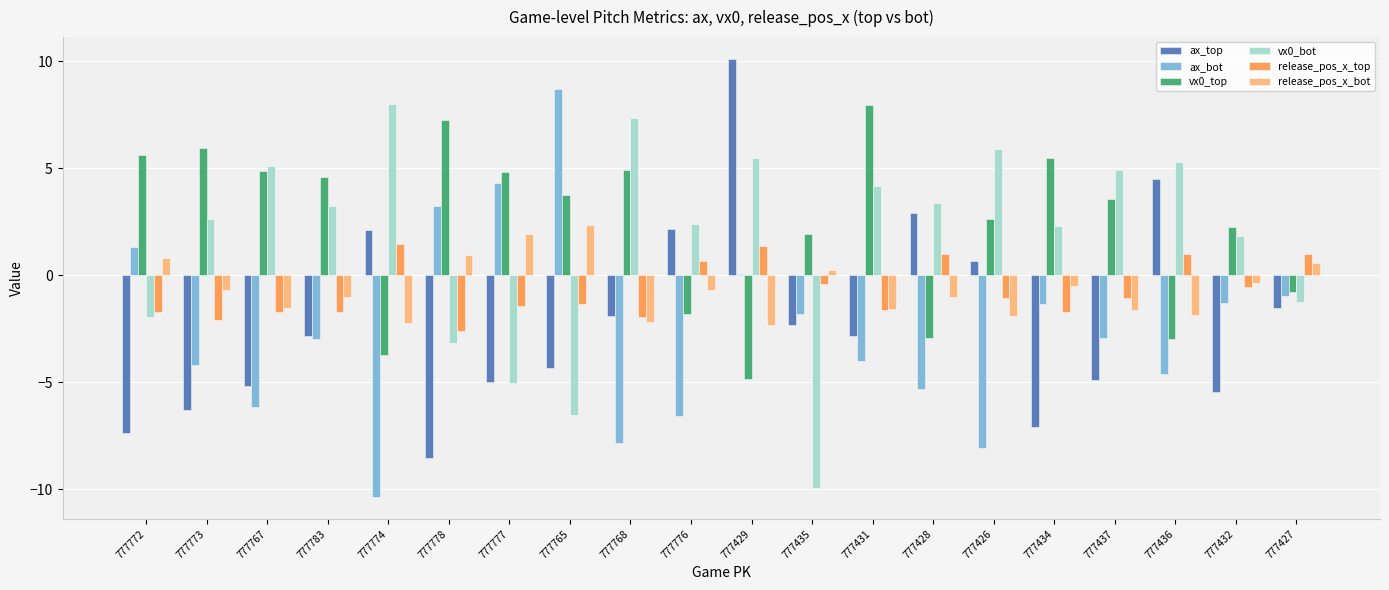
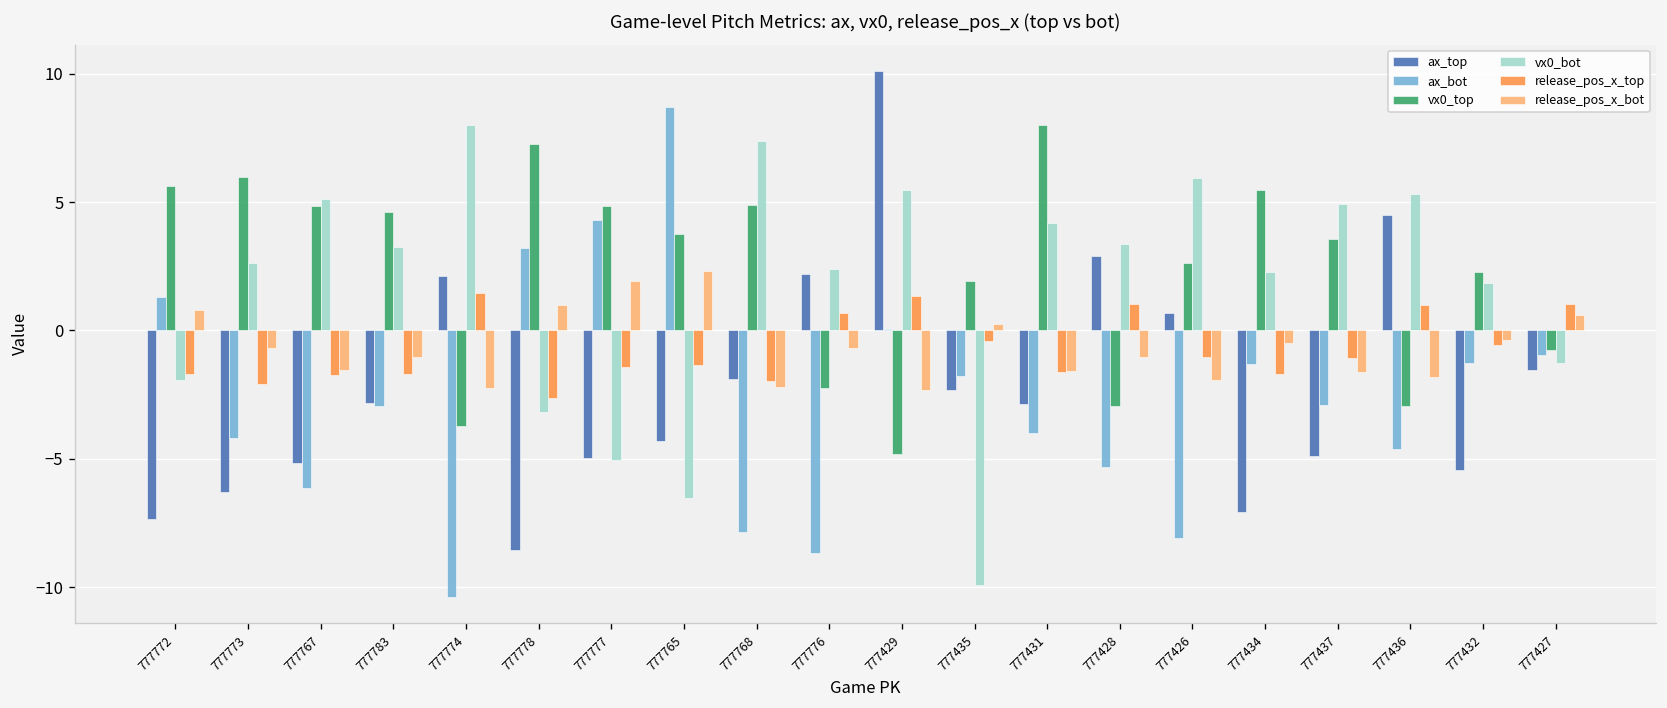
  {
    "ax_top": {
      "777772": -7.4,
      "777773": -6.3,
      "777767": -5.2,
      "777783": -2.8,
      "777774": 2.1,
      "777778": -8.5,
      "777777": -5.0,
      "777765": -4.3,
      "777768": -1.9,
      "777776": 2.2,
      "777429": 10.1,
      "777435": -2.3,
      "777431": -2.9,
      "777428": 2.9,
      "777426": 0.7,
      "777434": -7.1,
      "777437": -4.9,
      "777436": 4.5,
      "777432": -5.4,
      "777427": -1.5
    },
    "ax_bot": {
      "777772": 1.3,
      "777773": -4.2,
      "777767": -6.1,
      "777783": -3.0,
      "777774": -10.4,
      "777778": 3.2,
      "777777": 4.3,
      "777765": 8.7,
      "777768": -7.8,
-     "777776": -6.6,
+     "777776": -8.7,
      "777435": -1.8,
      "777431": -4.0,
      "777428": -5.3,
      "777426": -8.1,
      "777434": -1.3,
      "777437": -2.9,
      "777436": -4.6,
      "777432": -1.3,
      "777427": -1.0
    },
    "vx0_top": {
      "777772": 5.6,
      "777773": 6.0,
      "777767": 4.9,
      "777783": 4.6,
      "777774": -3.7,
      "777778": 7.3,
      "777777": 4.8,
      "777765": 3.8,
      "777768": 4.9,
-     "777776": -1.8,
+     "777776": -2.2,
      "777429": -4.8,
      "777435": 1.9,
      "777431": 8.0,
      "777428": -2.9,
      "777426": 2.6,
      "777434": 5.5,
      "777437": 3.6,
      "777436": -3.0,
      "777432": 2.3,
      "777427": -0.8
    },
    "vx0_bot": {
      "777772": -1.9,
      "777773": 2.6,
      "777767": 5.1,
      "777783": 3.3,
      "777774": 8.0,
      "777778": -3.2,
      "777777": -5.0,
      "777765": -6.5,
      "777768": 7.4,
      "777776": 2.4,
      "777429": 5.5,
      "777435": -9.9,
      "777431": 4.2,
      "777428": 3.4,
      "777426": 5.9,
      "777434": 2.3,
      "777437": 4.9,
      "777436": 5.3,
      "777432": 1.9,
      "777427": -1.3
    }
  }
